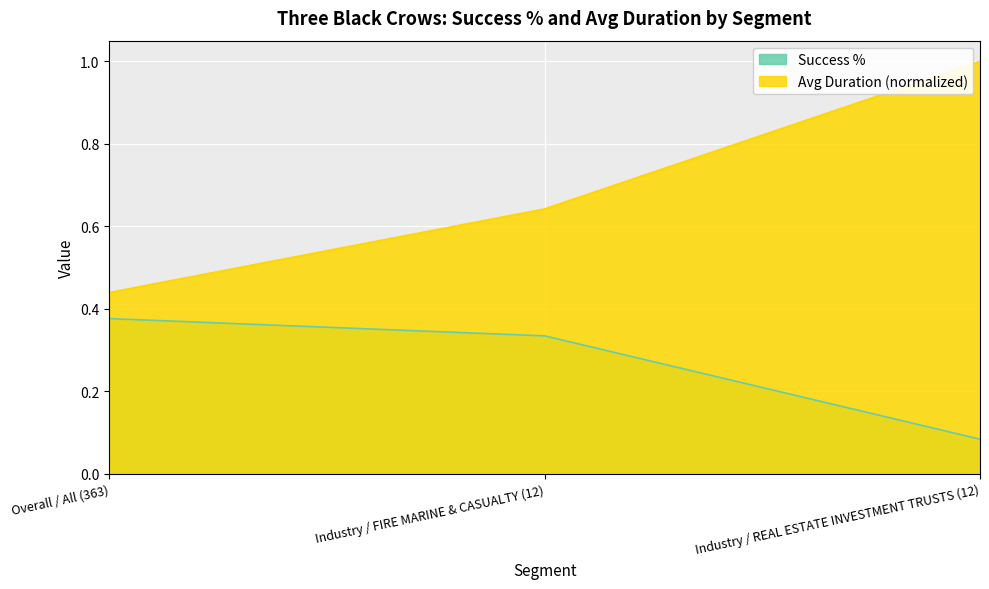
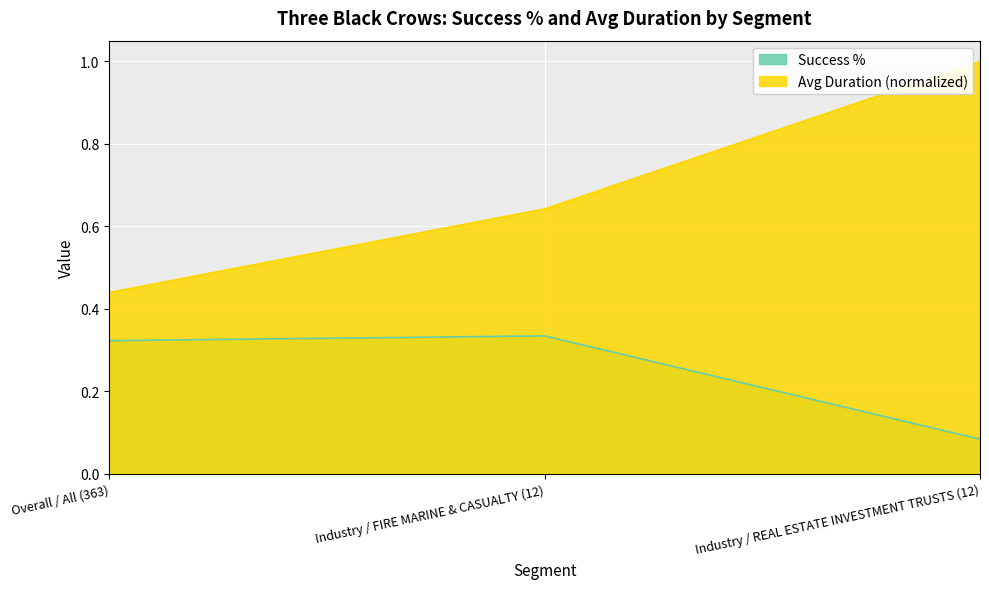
  {
    "Success %": {
-     "Overall / All (363)": 0.38,
+     "Overall / All (363)": 0.32,
      "Industry / FIRE MARINE & CASUALTY (12)": 0.33,
      "Industry / REAL ESTATE INVESTMENT TRUSTS (12)": 0.08
    },
    "Avg Duration (normalized)": {
      "Overall / All (363)": 0.44,
      "Industry / FIRE MARINE & CASUALTY (12)": 0.64,
      "Industry / REAL ESTATE INVESTMENT TRUSTS (12)": 1.00
    }
  }
